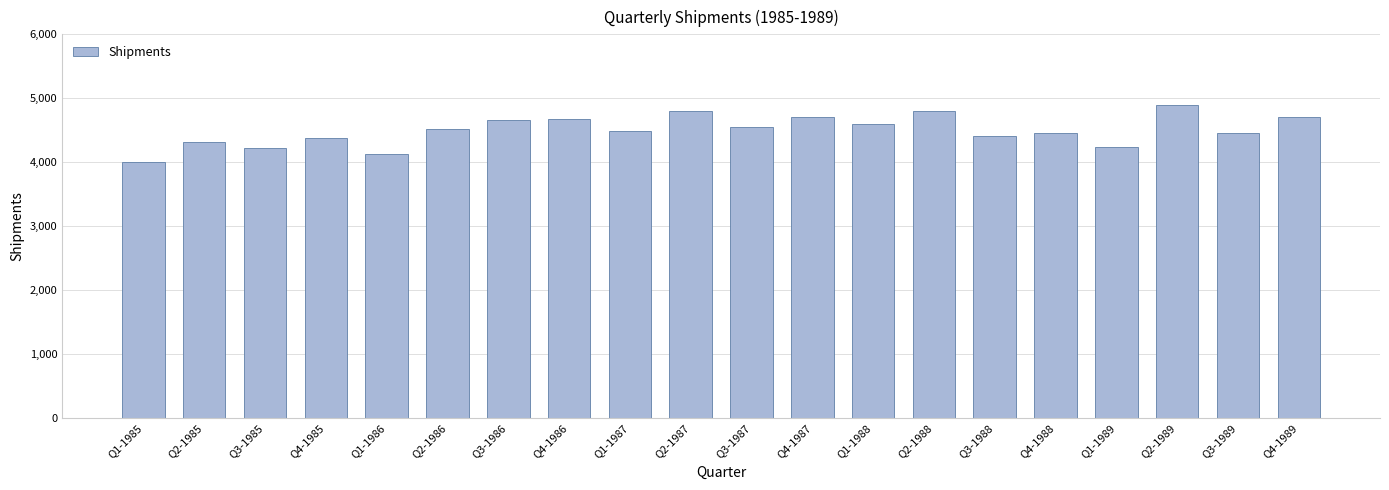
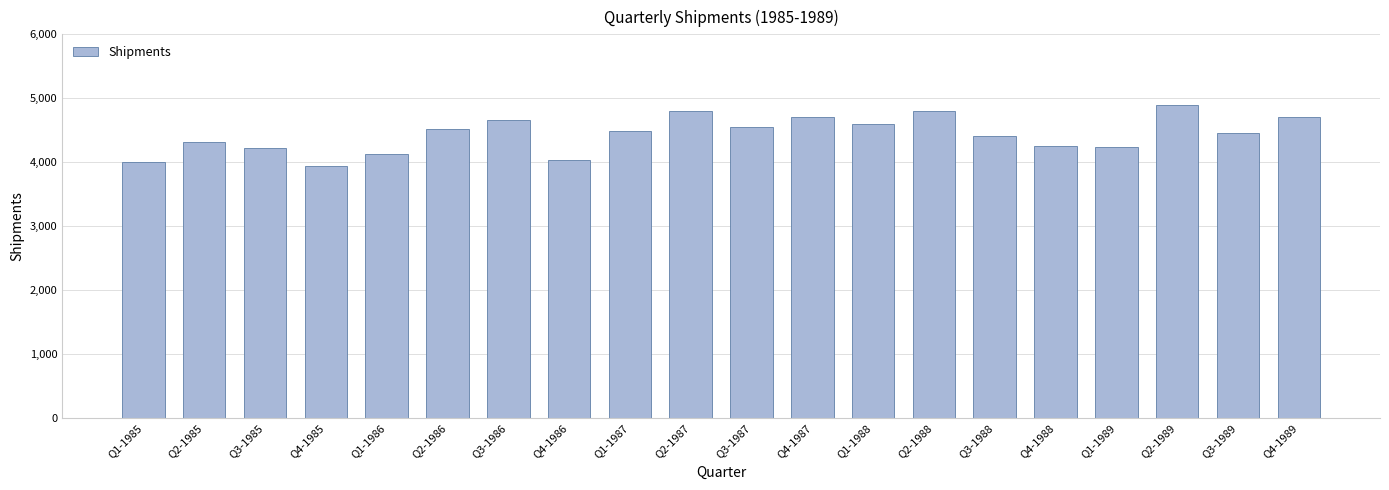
  {
    "Q1-1985": "4,000",
    "Q2-1985": "4,300",
    "Q3-1985": "4,200",
-   "Q4-1985": "4,400",
+   "Q4-1985": "3,900",
    "Q1-1986": "4,100",
    "Q2-1986": "4,500",
    "Q3-1986": "4,700",
-   "Q4-1986": "4,700",
+   "Q4-1986": "4,000",
    "Q1-1987": "4,500",
    "Q2-1987": "4,800",
    "Q3-1987": "4,600",
    "Q4-1987": "4,700",
    "Q1-1988": "4,600",
    "Q2-1988": "4,800",
    "Q3-1988": "4,400",
-   "Q4-1988": "4,500",
+   "Q4-1988": "4,300",
    "Q1-1989": "4,200",
    "Q2-1989": "4,900",
    "Q3-1989": "4,500",
    "Q4-1989": "4,700"
  }
